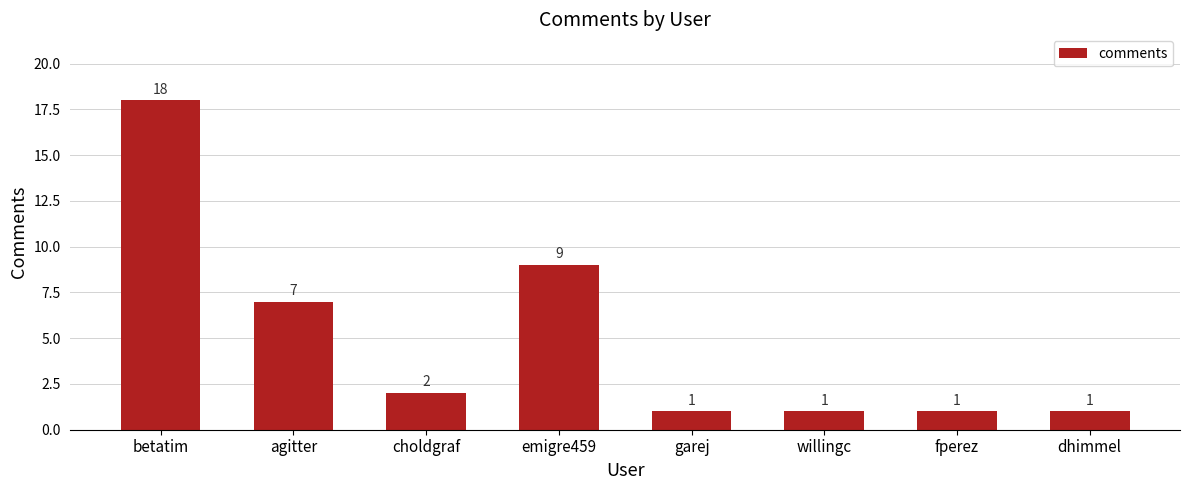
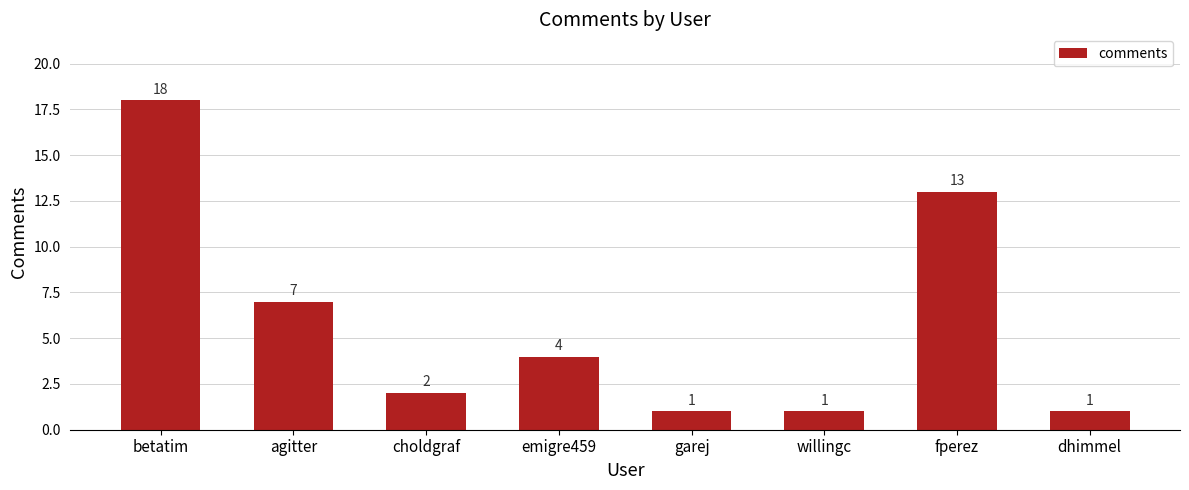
  {
    "betatim": 18,
    "agitter": 7,
    "choldgraf": 2,
-   "emigre459": 9,
+   "emigre459": 4,
    "garej": 1,
    "willingc": 1,
-   "fperez": 1,
+   "fperez": 13,
    "dhimmel": 1
  }
